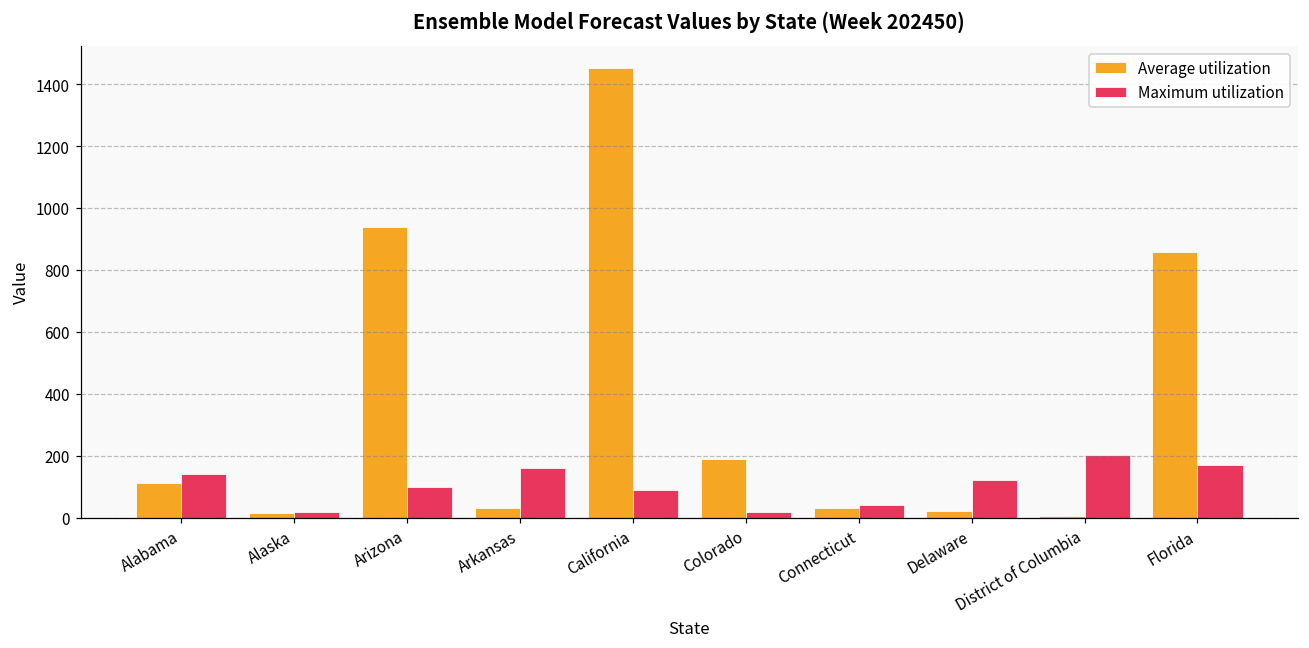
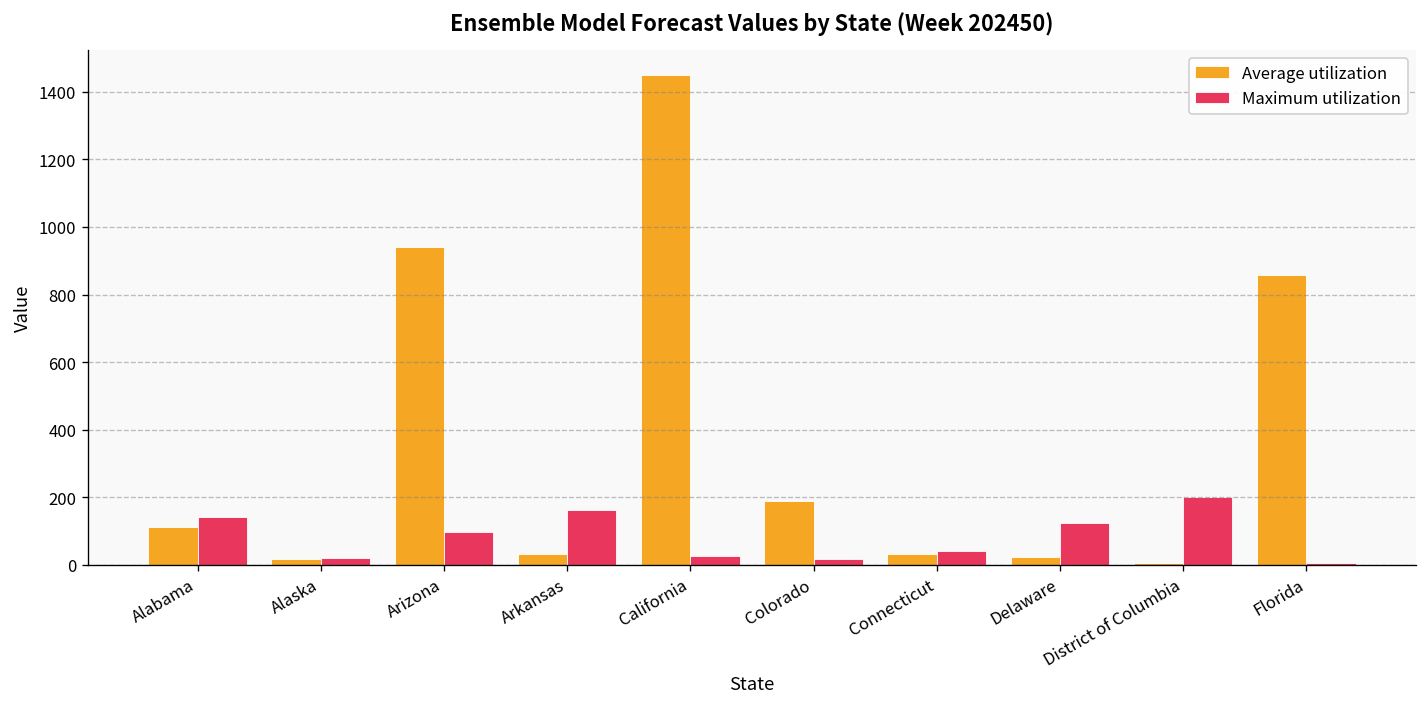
  {
    "Average utilization": {
      "Alabama": 110,
      "Alaska": 20,
      "Arizona": 940,
      "Arkansas": 30,
      "California": 1450,
      "Colorado": 190,
      "Connecticut": 30,
      "Delaware": 20,
      "Florida": 860
    },
    "Maximum utilization": {
      "Alabama": 140,
      "Alaska": 20,
      "Arizona": 100,
      "Arkansas": 160,
-     "California": 90,
+     "California": 30,
      "Colorado": 20,
      "Connecticut": 40,
      "Delaware": 120,
      "District of Columbia": 200,
-     "Florida": 170
+     "Florida": 0
    }
  }
